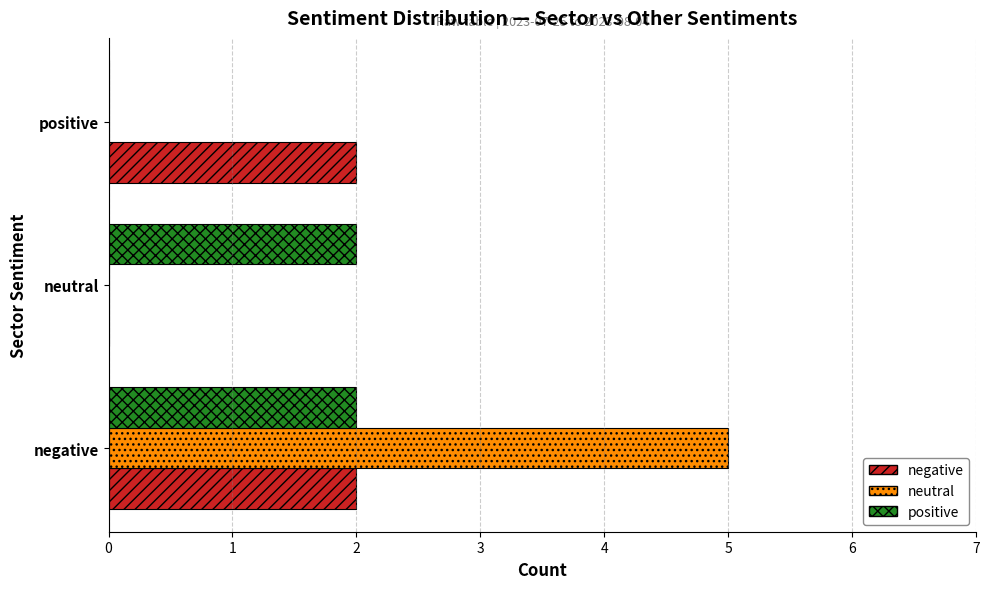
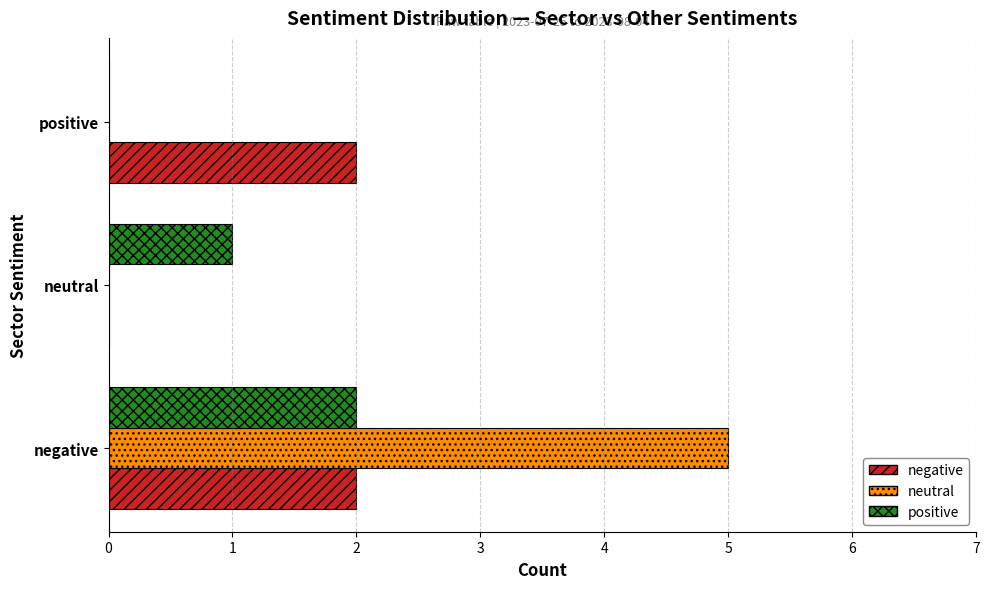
  {
    "negative": {
      "positive": 2,
      "neutral": 0,
      "negative": 2
    },
    "neutral": {
      "positive": 0,
      "neutral": 0,
      "negative": 5
    },
    "positive": {
      "positive": 0,
-     "neutral": 2,
+     "neutral": 1,
      "negative": 2
    }
  }
